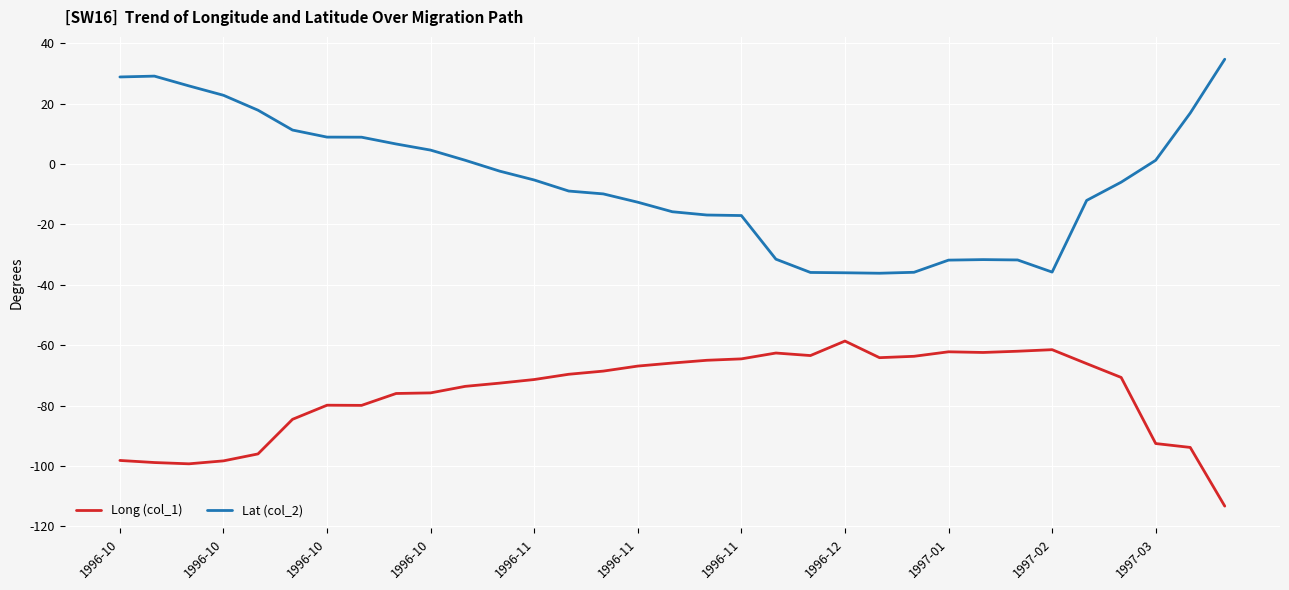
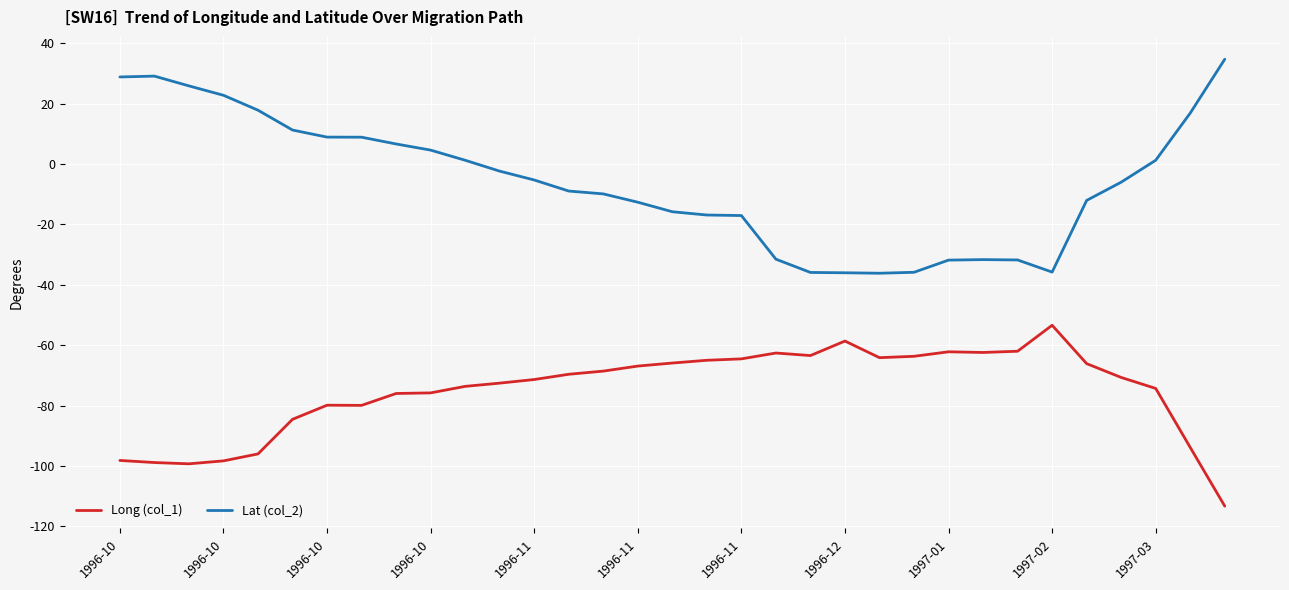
  {
    "Long (col_1)": {
      "1996-12": -59,
      "1997-01": -62,
-     "1997-02": -61,
-     "1997-03": -93
+     "1997-02": -53,
+     "1997-03": -74
    },
    "Lat (col_2)": {
      "1996-12": -36,
      "1997-01": -32,
      "1997-02": -36,
      "1997-03": 1
    }
  }
